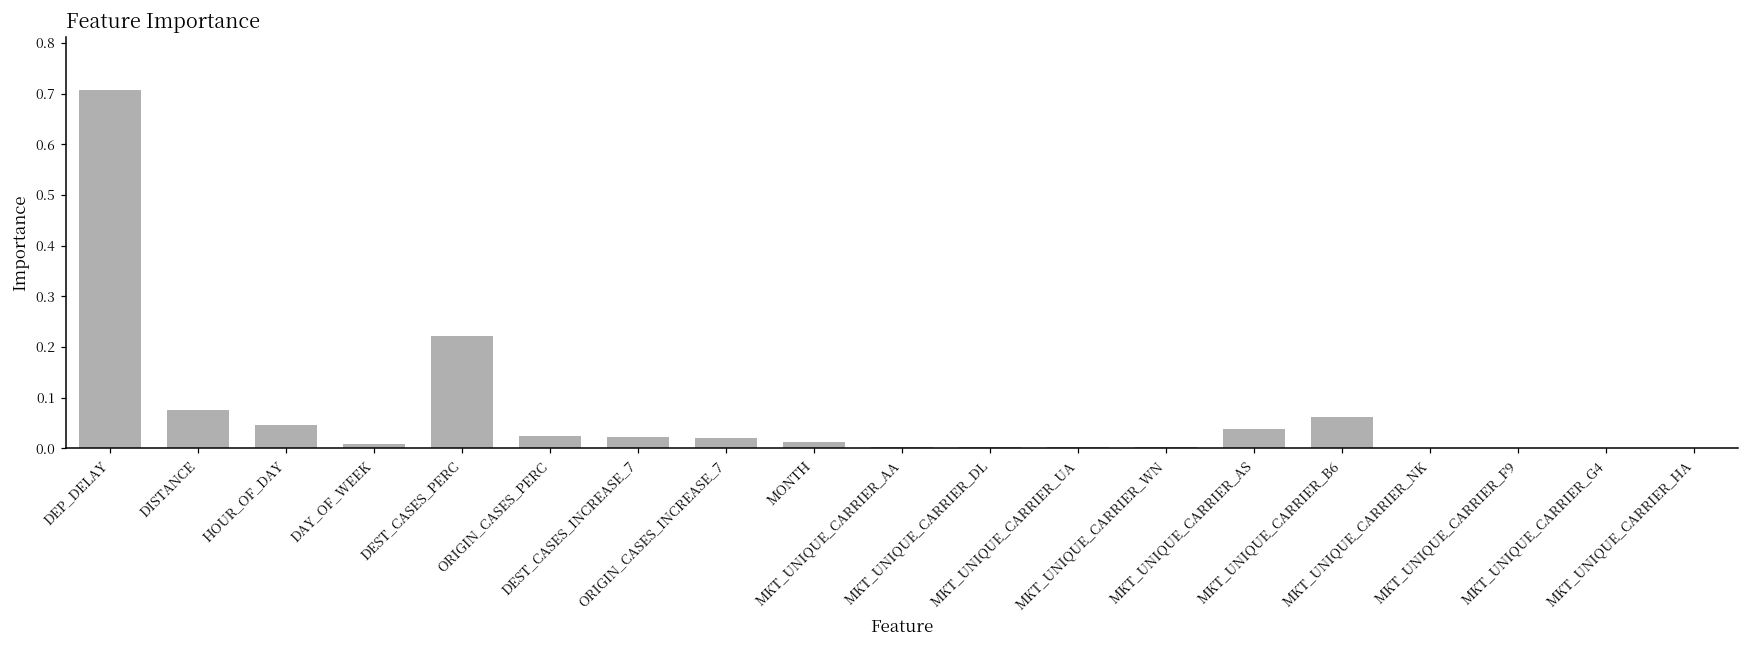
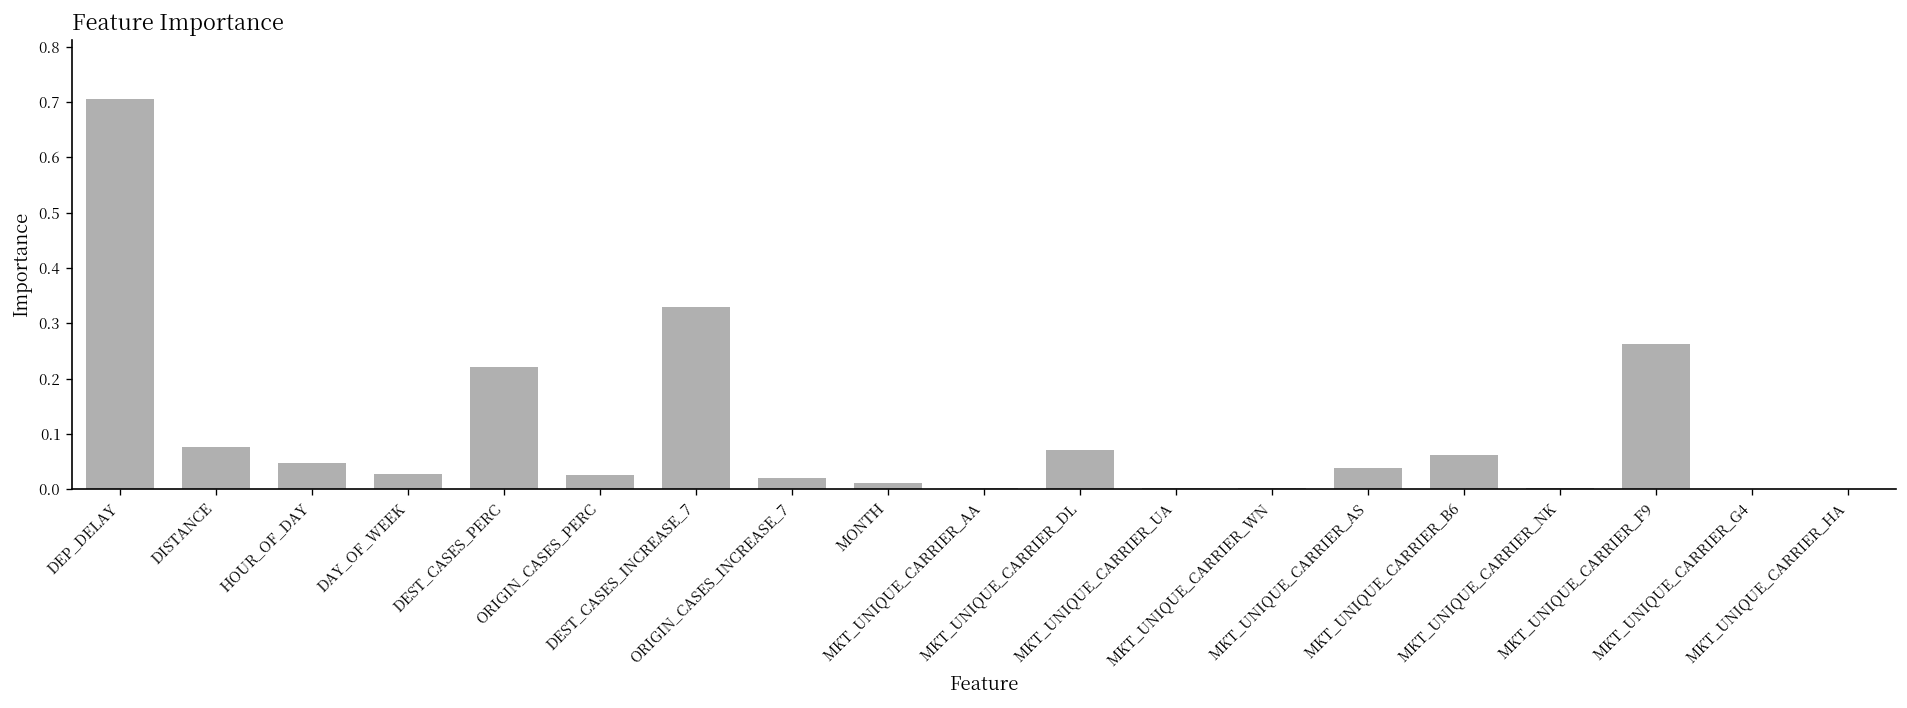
  {
    "DEP_DELAY": 0.71,
    "DISTANCE": 0.08,
    "HOUR_OF_DAY": 0.05,
-   "DAY_OF_WEEK": 0.01,
+   "DAY_OF_WEEK": 0.03,
    "DEST_CASES_PERC": 0.22,
    "ORIGIN_CASES_PERC": 0.02,
-   "DEST_CASES_INCREASE_7": 0.02,
+   "DEST_CASES_INCREASE_7": 0.33,
    "ORIGIN_CASES_INCREASE_7": 0.02,
    "MONTH": 0.01,
-   "MKT_UNIQUE_CARRIER_DL": 0.00,
+   "MKT_UNIQUE_CARRIER_DL": 0.07,
    "MKT_UNIQUE_CARRIER_AS": 0.04,
    "MKT_UNIQUE_CARRIER_B6": 0.06,
-   "MKT_UNIQUE_CARRIER_F9": 0.00
+   "MKT_UNIQUE_CARRIER_F9": 0.26
  }
